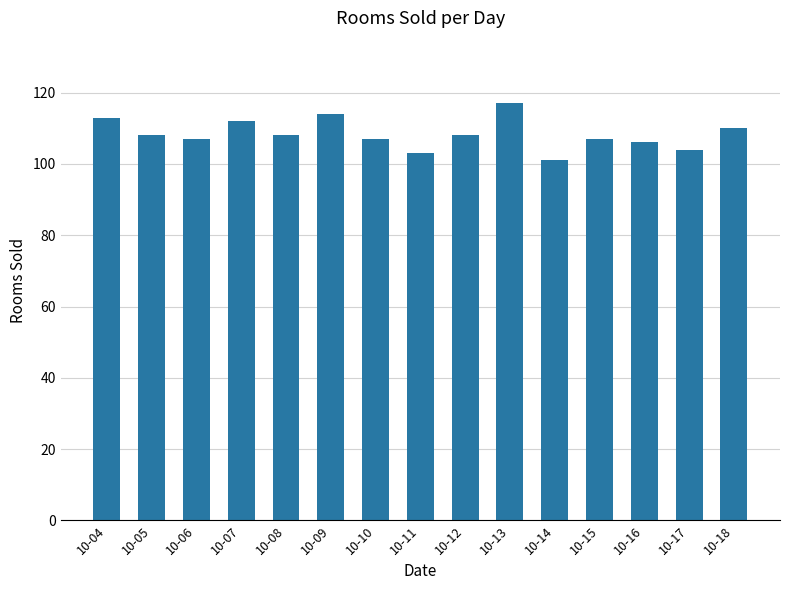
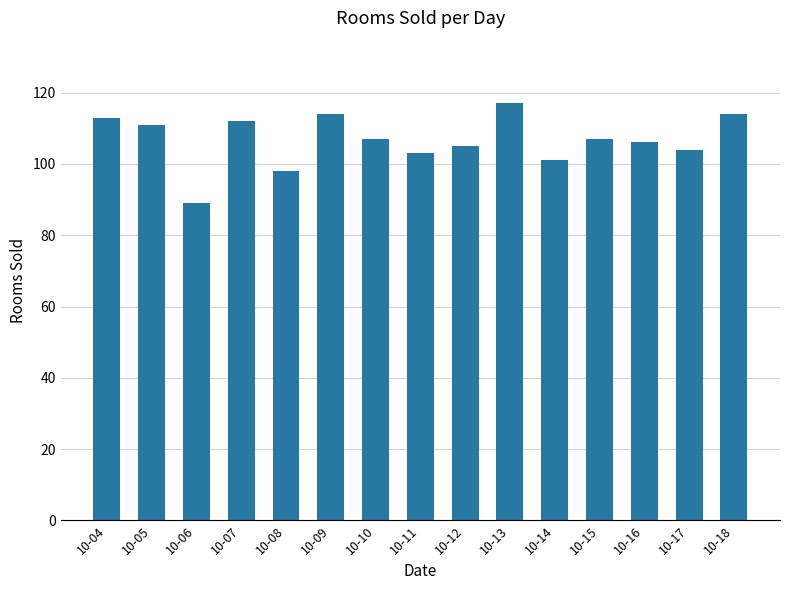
  {
    "10-04": 113,
-   "10-05": 108,
-   "10-06": 107,
+   "10-05": 111,
+   "10-06": 89,
    "10-07": 112,
-   "10-08": 108,
+   "10-08": 98,
    "10-09": 114,
    "10-10": 107,
    "10-11": 103,
-   "10-12": 108,
+   "10-12": 105,
    "10-13": 117,
    "10-14": 101,
    "10-15": 107,
    "10-16": 106,
    "10-17": 104,
-   "10-18": 110
+   "10-18": 114
  }
